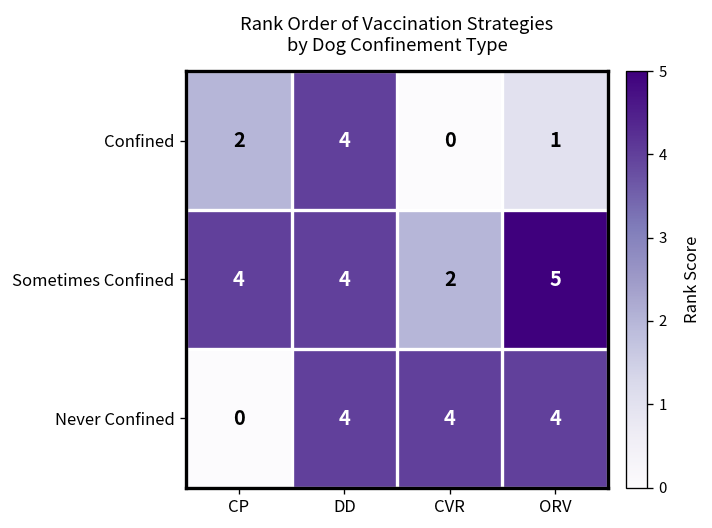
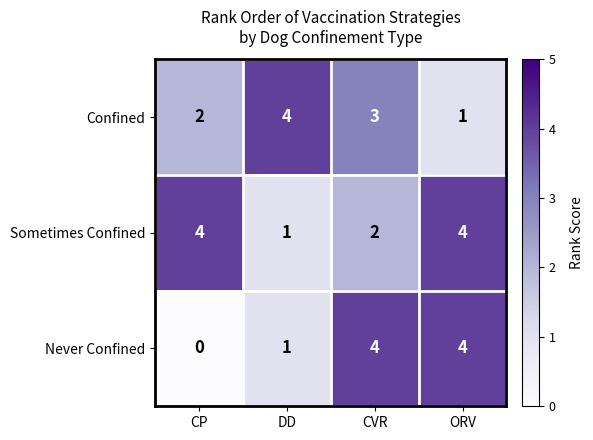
  {
    "Confined": {
      "CP": 2,
      "DD": 4,
-     "CVR": 0,
+     "CVR": 3,
      "ORV": 1
    },
    "Sometimes Confined": {
      "CP": 4,
-     "DD": 4,
+     "DD": 1,
      "CVR": 2,
-     "ORV": 5
+     "ORV": 4
    },
    "Never Confined": {
      "CP": 0,
-     "DD": 4,
+     "DD": 1,
      "CVR": 4,
      "ORV": 4
    }
  }
